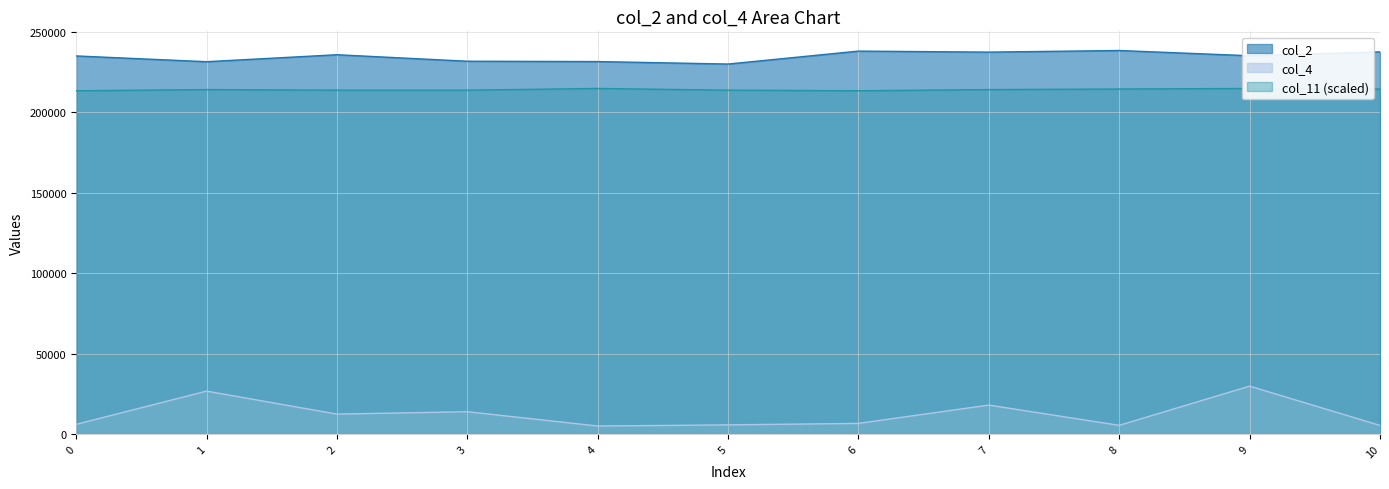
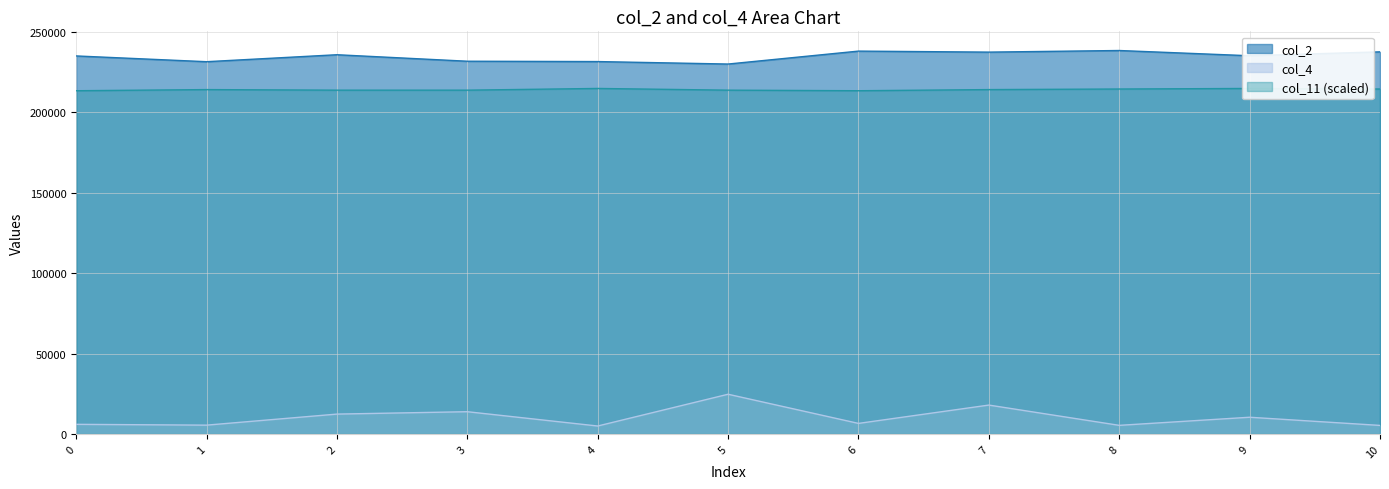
  {
    "col_4": {
      "0": 6000,
-     "1": 27000,
+     "1": 6000,
      "2": 12000,
      "3": 14000,
      "4": 5000,
-     "5": 6000,
+     "5": 25000,
      "6": 7000,
      "7": 18000,
      "8": 5000,
-     "9": 30000,
+     "9": 10000,
      "10": 5000
    }
  }
